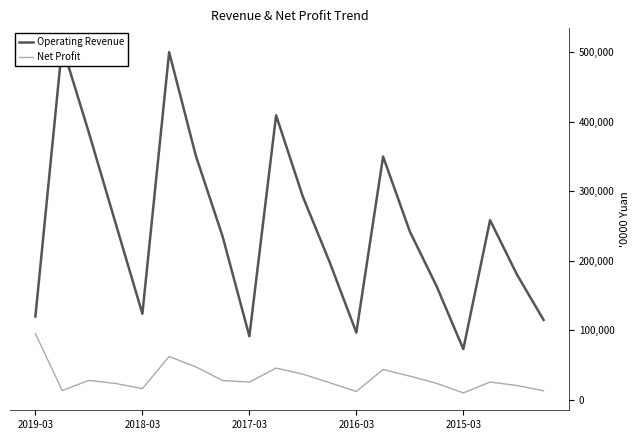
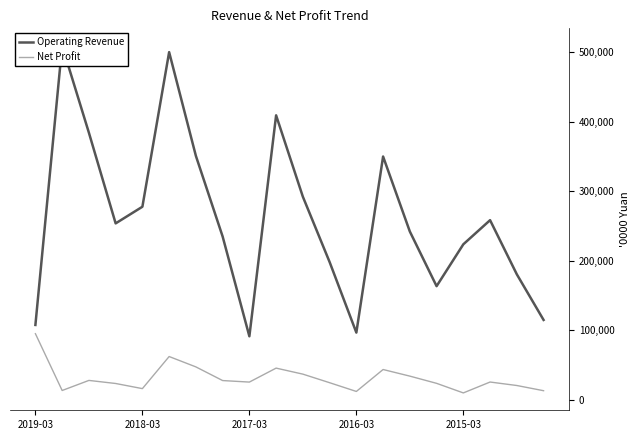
  {
    "Operating Revenue": {
-     "2019-03": "120,000",
-     "2018-03": "120,000",
+     "2019-03": "110,000",
+     "2018-03": "280,000",
      "2017-03": "90,000",
      "2016-03": "100,000",
-     "2015-03": "70,000"
+     "2015-03": "220,000"
    },
    "Net Profit": {
      "2019-03": "100,000",
      "2018-03": "20,000",
      "2017-03": "30,000",
      "2016-03": "10,000",
      "2015-03": "10,000"
    }
  }
